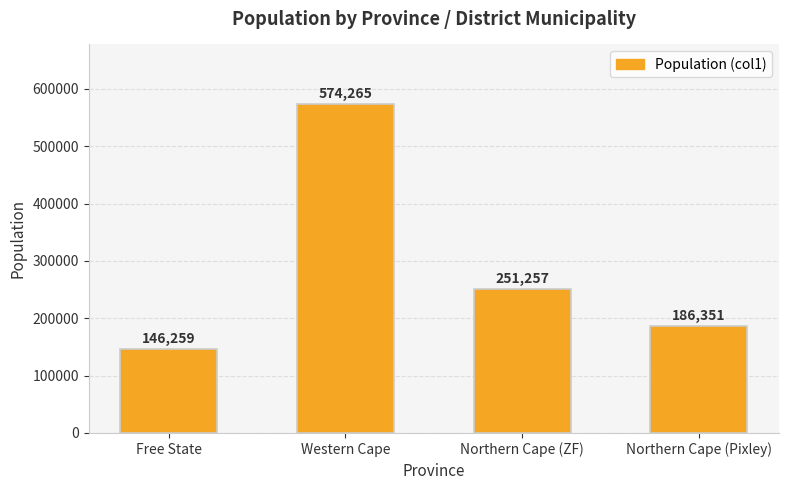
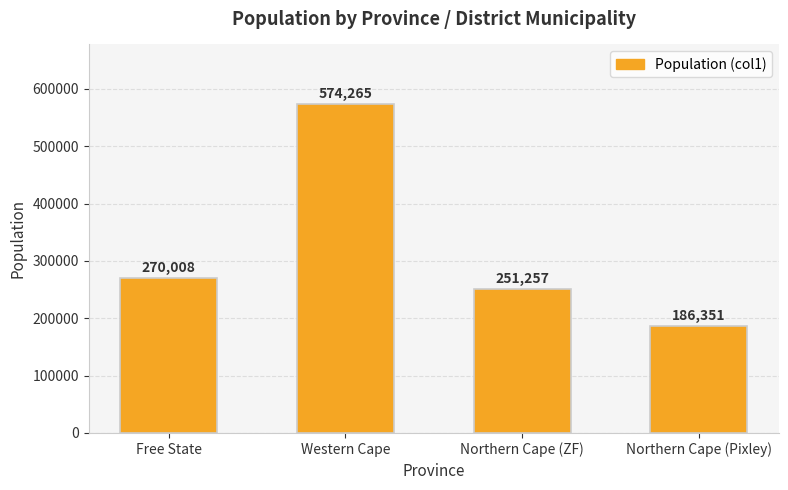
  {
-   "Free State": "146,259",
+   "Free State": "270,008",
    "Western Cape": "574,265",
    "Northern Cape (ZF)": "251,257",
    "Northern Cape (Pixley)": "186,351"
  }
